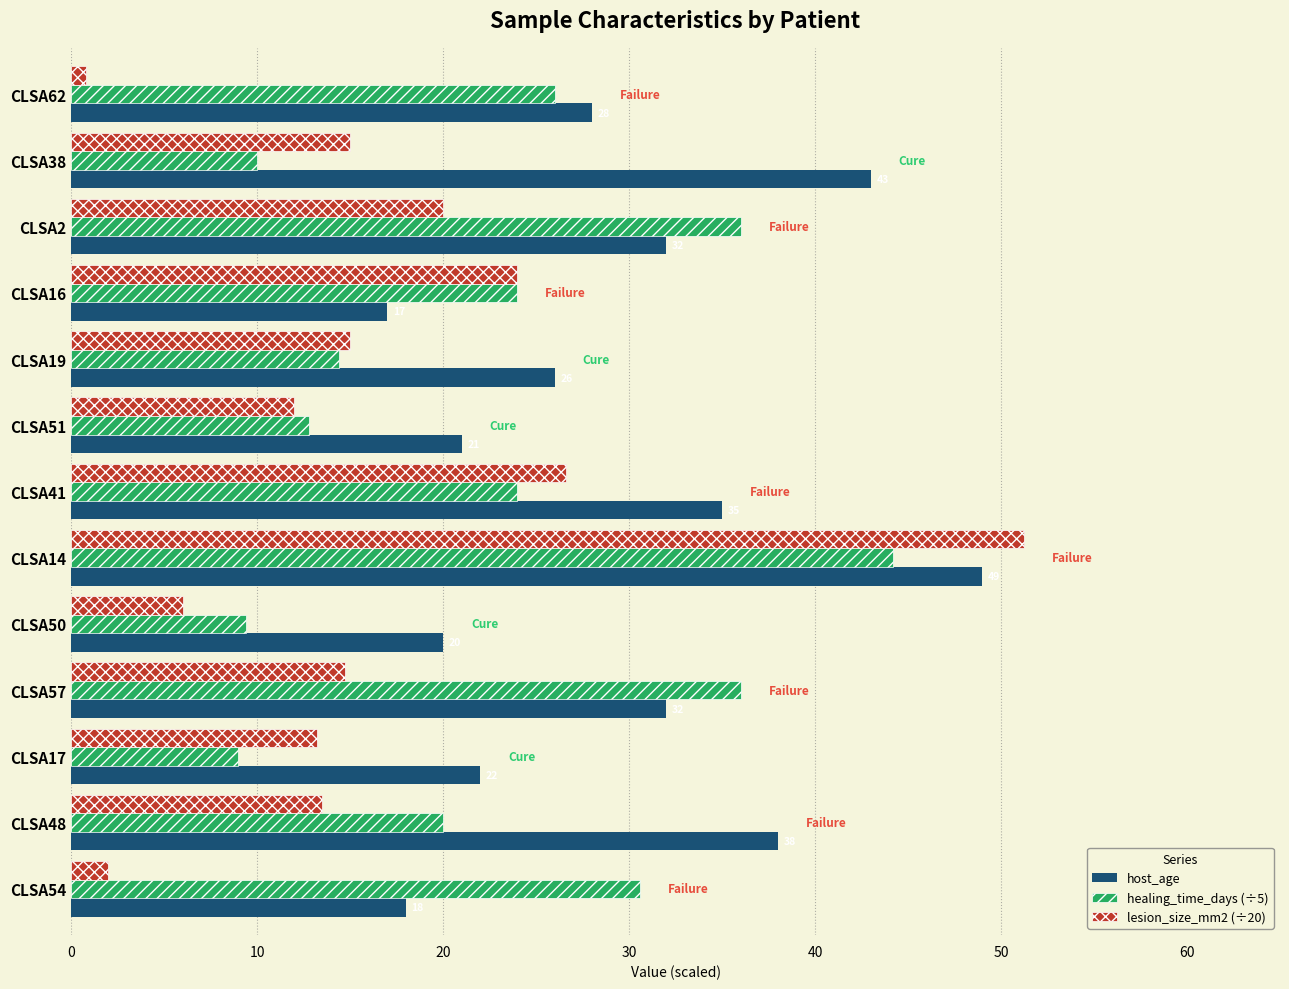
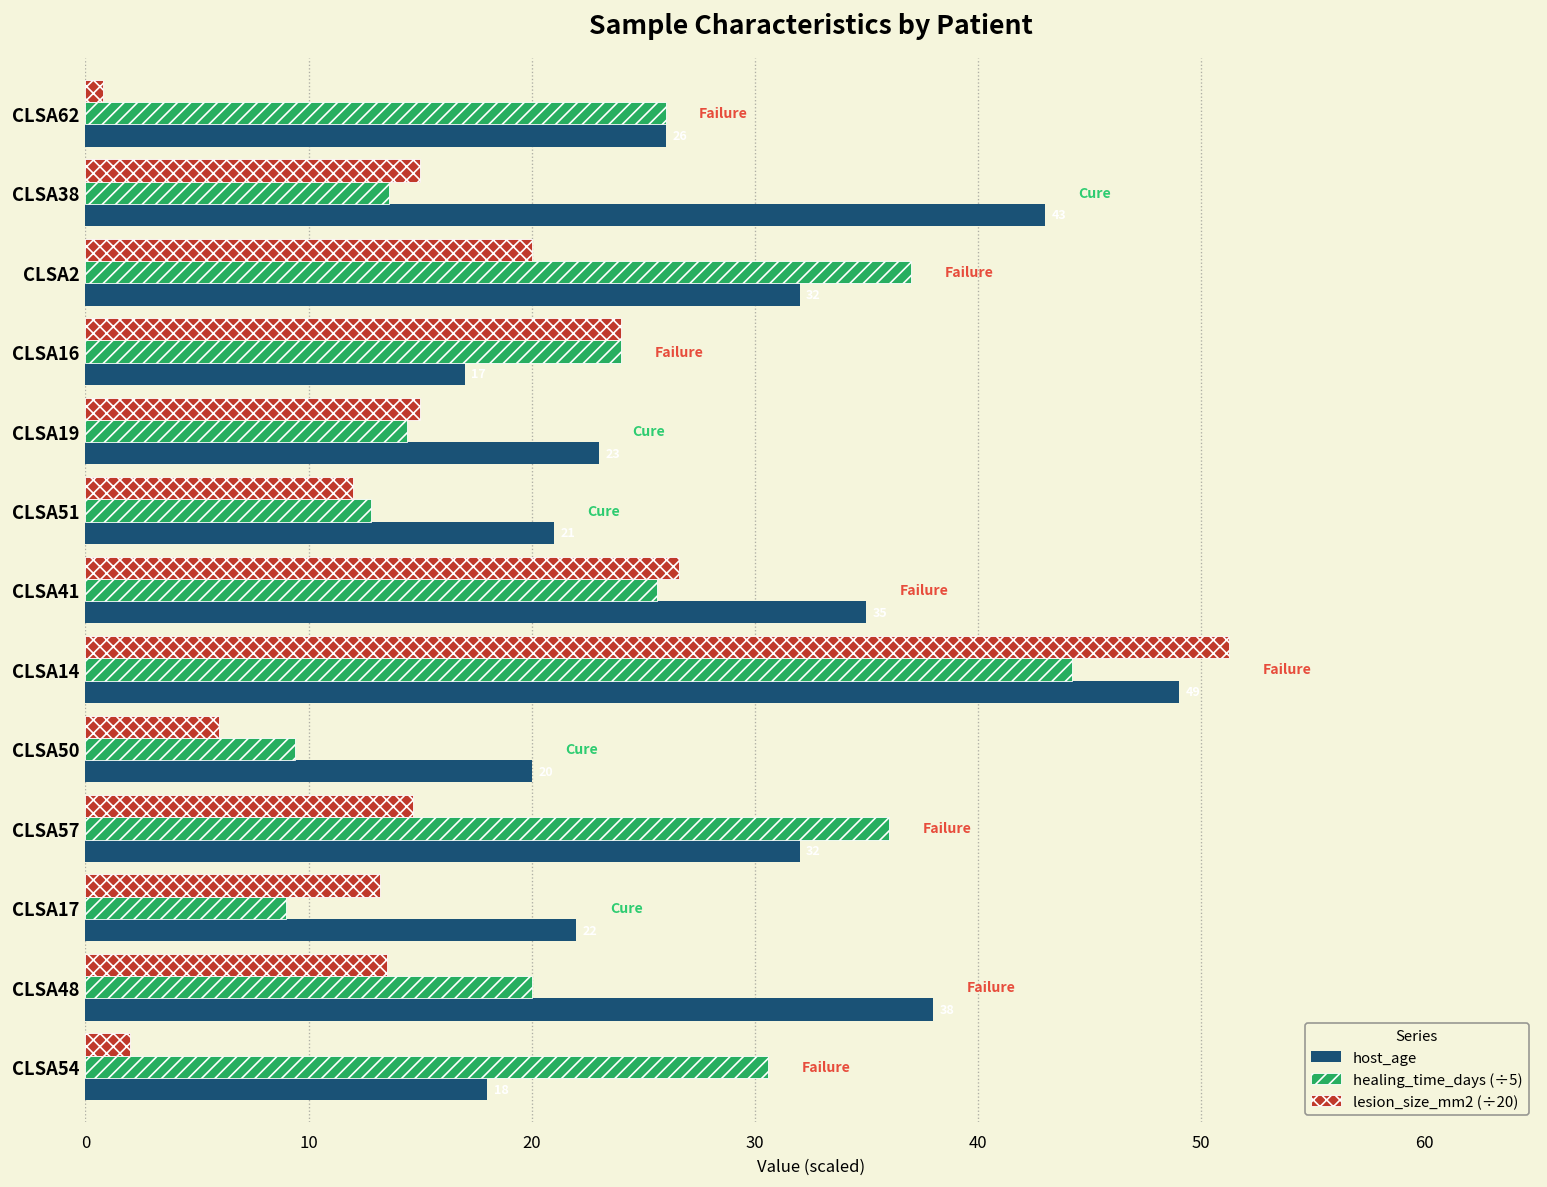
  {
    "host_age": {
-     "CLSA62": 28,
+     "CLSA62": 26,
      "CLSA38": 43,
      "CLSA2": 32,
      "CLSA16": 17,
-     "CLSA19": 26,
+     "CLSA19": 23,
      "CLSA51": 21,
      "CLSA41": 35,
      "CLSA14": 49,
      "CLSA50": 20,
      "CLSA57": 32,
      "CLSA17": 22,
      "CLSA48": 38,
      "CLSA54": 18
    },
    "healing_time_days (÷5)": {
      "CLSA62": 26.0,
-     "CLSA38": 10.0,
-     "CLSA2": 36.0,
+     "CLSA38": 13.6,
+     "CLSA2": 37.0,
      "CLSA16": 24.0,
      "CLSA19": 14.4,
      "CLSA51": 12.8,
-     "CLSA41": 24.0,
+     "CLSA41": 25.6,
      "CLSA14": 44.2,
      "CLSA50": 9.4,
      "CLSA57": 36.0,
      "CLSA17": 9.0,
      "CLSA48": 20.0,
      "CLSA54": 30.6
    },
    "lesion_size_mm2 (÷20)": {
      "CLSA62": 0.8,
      "CLSA38": 15.0,
      "CLSA2": 20.0,
      "CLSA16": 24.0,
      "CLSA19": 15.0,
      "CLSA51": 12.0,
      "CLSA41": 26.6,
      "CLSA14": 51.3,
      "CLSA50": 6.0,
      "CLSA57": 14.7,
      "CLSA17": 13.2,
      "CLSA48": 13.5,
      "CLSA54": 2.0
    }
  }
